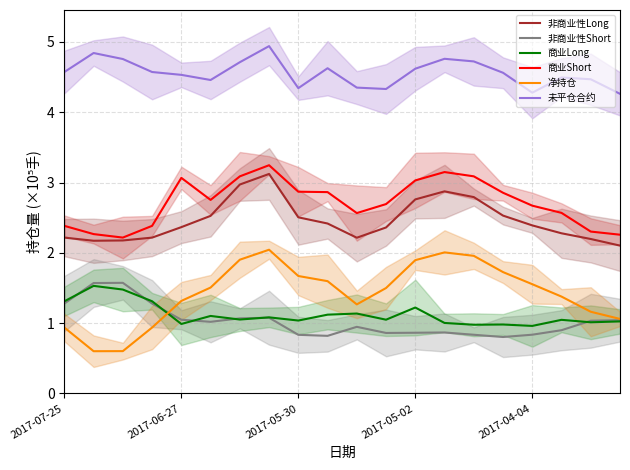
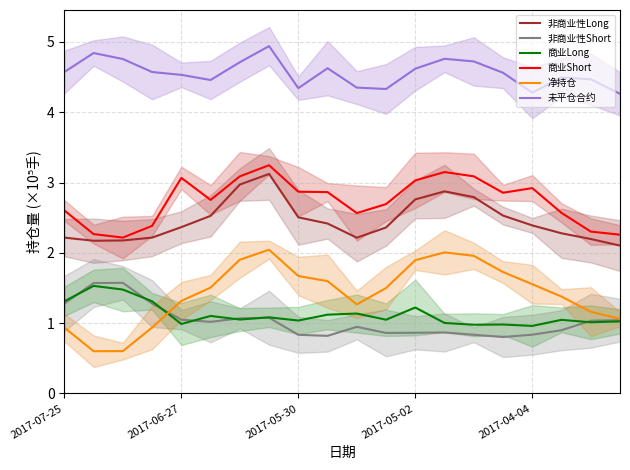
  {
    "商业Long": {
      "2017-06-27": 1.0,
      "2017-05-30": 1.0,
      "2017-05-02": 1.2,
      "2017-04-04": 1.0
    },
    "商业Short": {
-     "2017-07-25": 2.4,
+     "2017-07-25": 2.6,
      "2017-06-27": 3.1,
-     "2017-04-04": 2.7
+     "2017-04-04": 2.9
    }
  }
